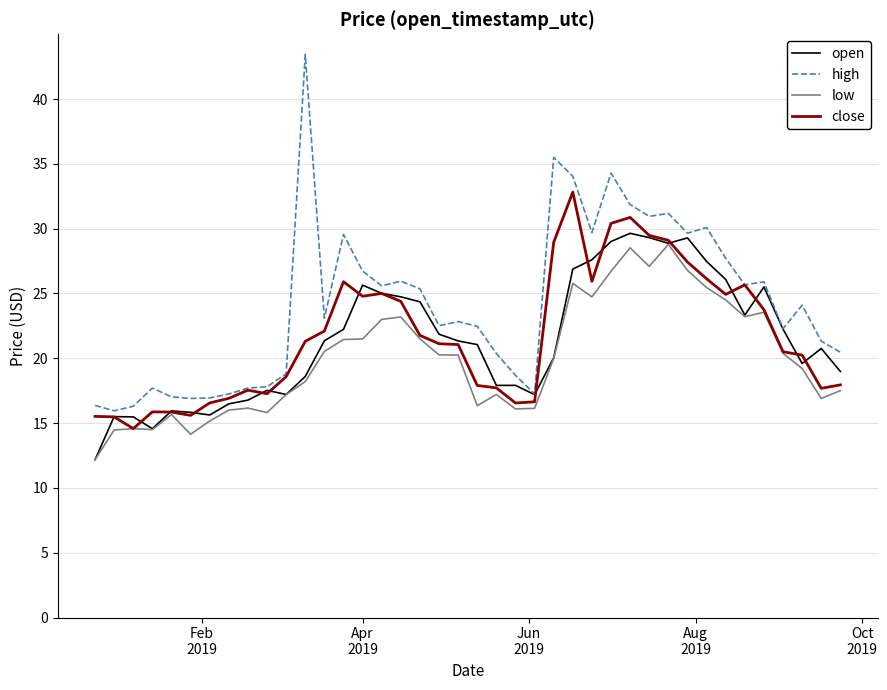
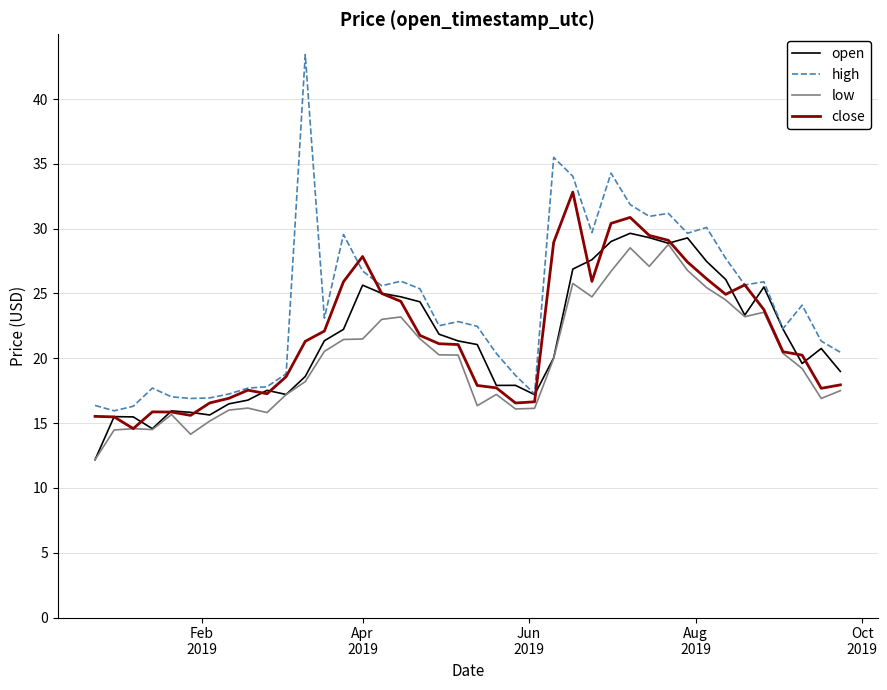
  {
    "open": {
      "Apr 2019": 25.6
    },
    "high": {
      "Apr 2019": 26.7
    },
    "low": {
      "Apr 2019": 21.5
    },
    "close": {
-     "Apr 2019": 24.8
+     "Apr 2019": 27.9
    }
  }
